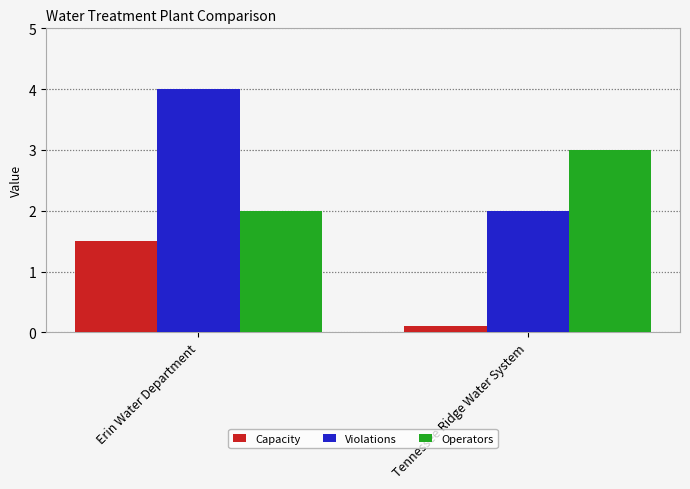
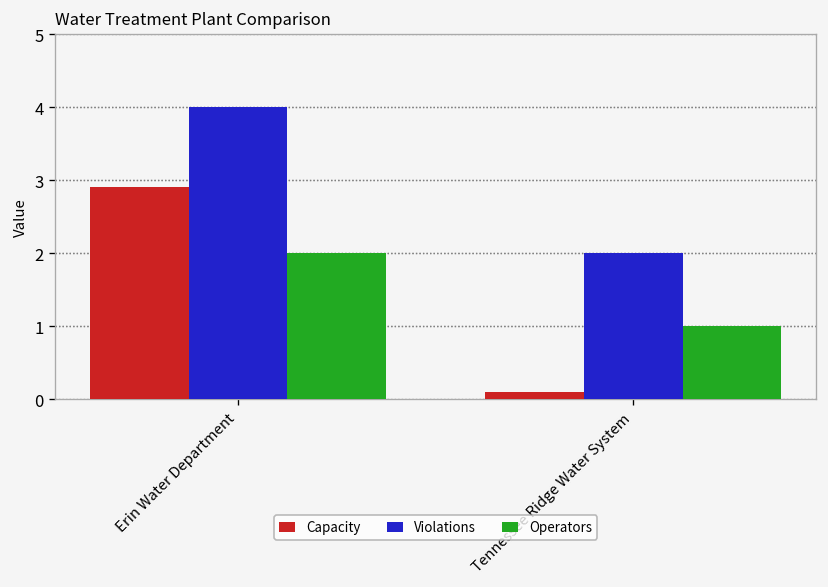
  {
    "Capacity": {
-     "Erin Water Department": 1.5,
+     "Erin Water Department": 2.9,
      "Tennessee Ridge Water System": 0.1
    },
    "Violations": {
      "Erin Water Department": 4.0,
      "Tennessee Ridge Water System": 2.0
    },
    "Operators": {
      "Erin Water Department": 2,
-     "Tennessee Ridge Water System": 3
+     "Tennessee Ridge Water System": 1
    }
  }
